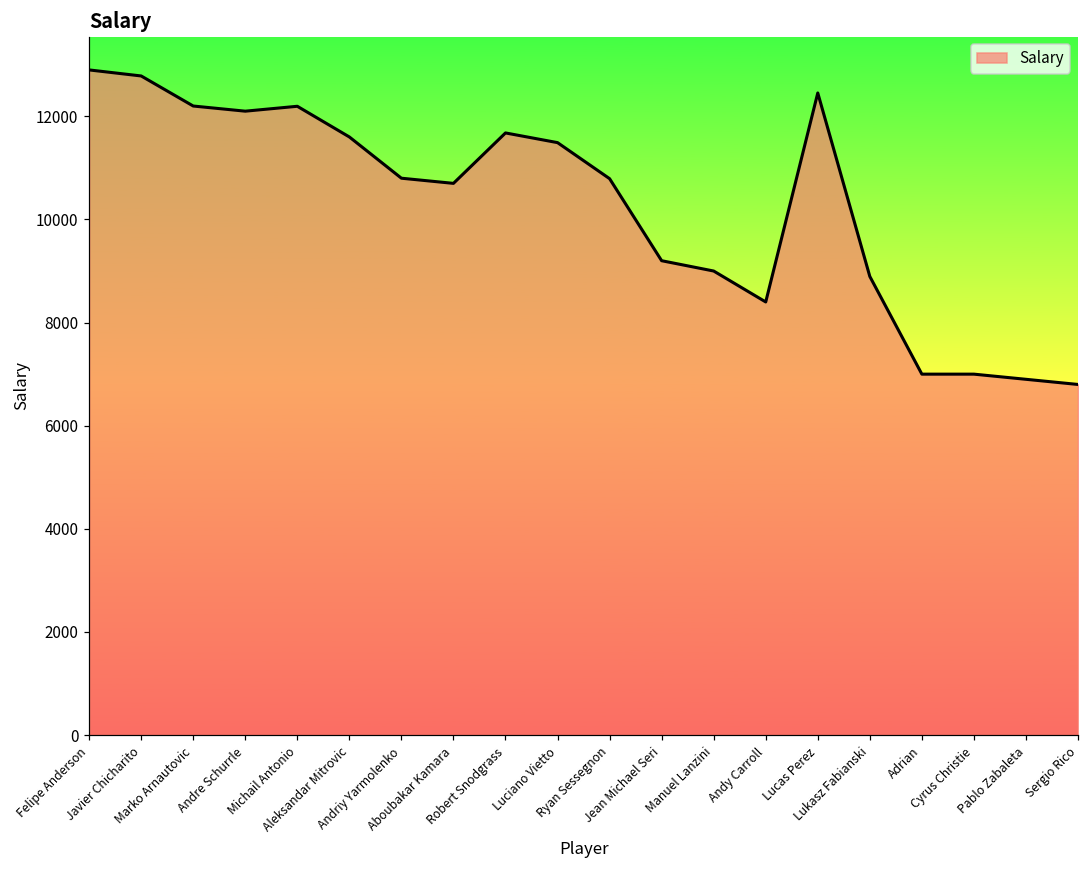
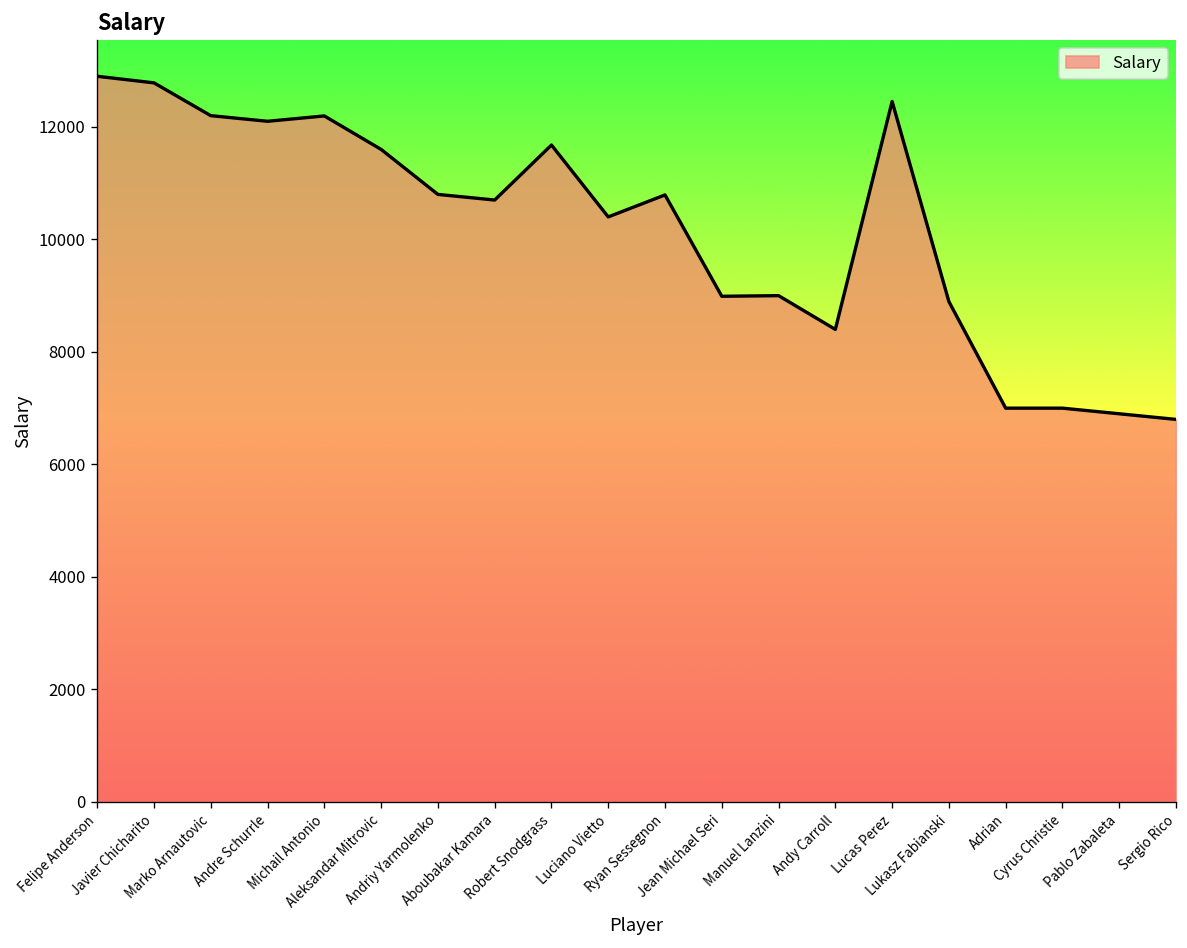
  {
    "Felipe Anderson": 12900,
    "Javier Chicharito": 12800,
    "Marko Arnautovic": 12200,
    "Andre Schurrle": 12100,
    "Michail Antonio": 12200,
    "Aleksandar Mitrovic": 11600,
    "Andriy Yarmolenko": 10800,
    "Aboubakar Kamara": 10700,
    "Robert Snodgrass": 11700,
-   "Luciano Vietto": 11500,
+   "Luciano Vietto": 10400,
    "Ryan Sessegnon": 10800,
-   "Jean Michael Seri": 9200,
+   "Jean Michael Seri": 9000,
    "Manuel Lanzini": 9000,
    "Andy Carroll": 8400,
    "Lucas Perez": 12500,
    "Lukasz Fabianski": 8900,
    "Adrian": 7000,
    "Cyrus Christie": 7000,
    "Pablo Zabaleta": 6900,
    "Sergio Rico": 6800
  }
